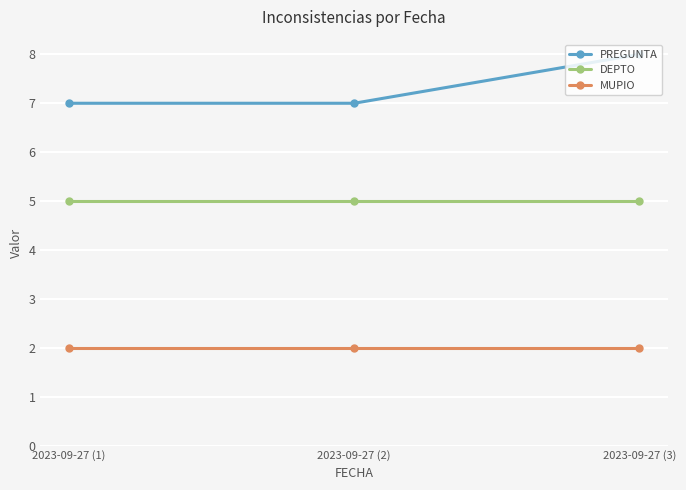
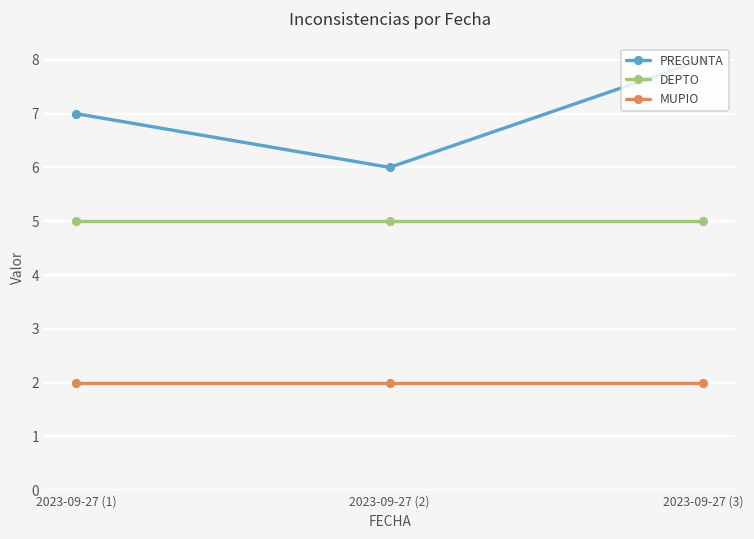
  {
    "PREGUNTA": {
      "2023-09-27 (1)": 7,
-     "2023-09-27 (2)": 7
+     "2023-09-27 (2)": 6
    },
    "DEPTO": {
      "2023-09-27 (1)": 5,
      "2023-09-27 (2)": 5,
      "2023-09-27 (3)": 5
    },
    "MUPIO": {
      "2023-09-27 (1)": 2,
      "2023-09-27 (2)": 2,
      "2023-09-27 (3)": 2
    }
  }
